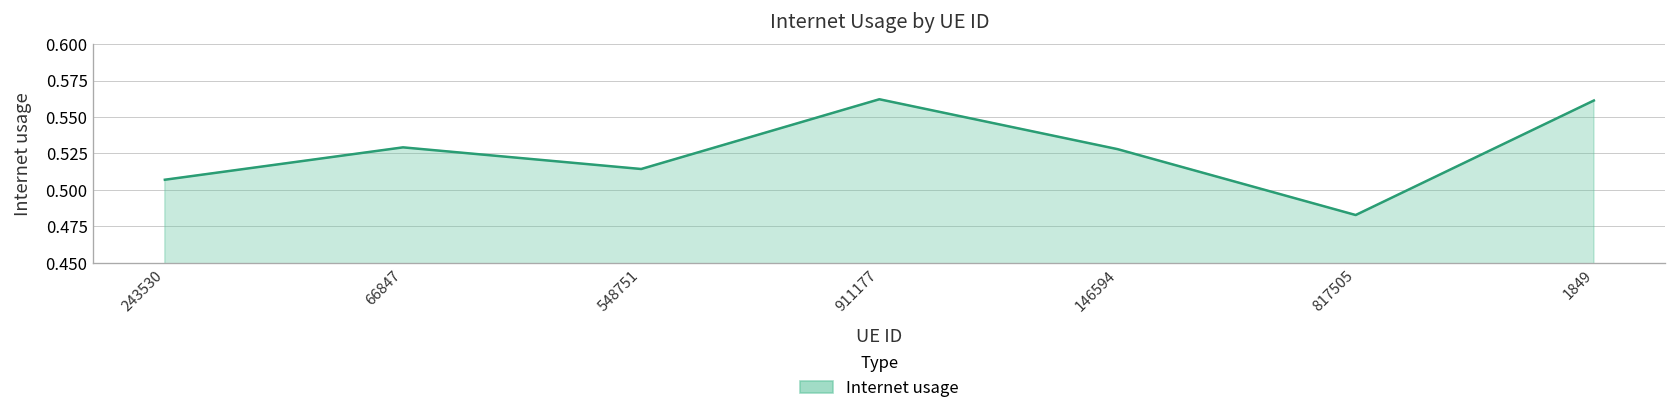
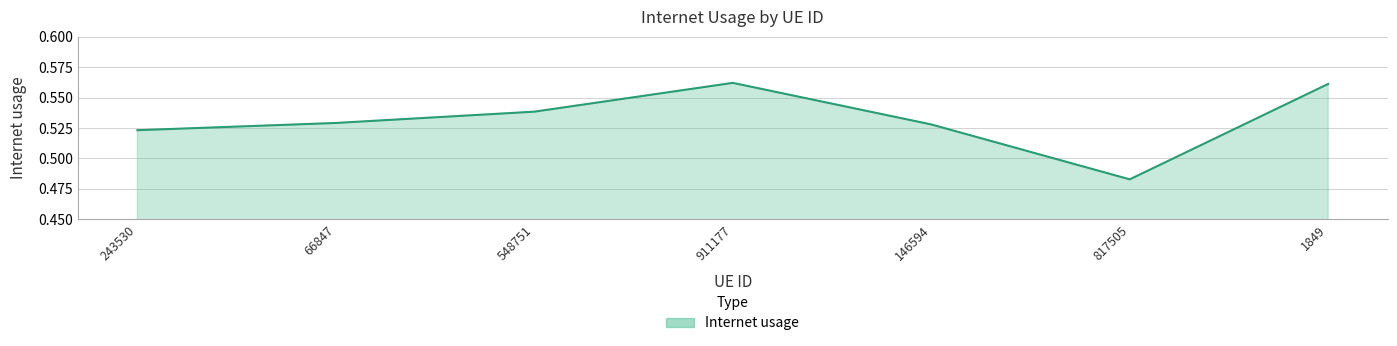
  {
-   "243530": 0.507,
+   "243530": 0.523,
    "66847": 0.529,
-   "548751": 0.514,
+   "548751": 0.538,
    "911177": 0.562,
    "146594": 0.528,
    "817505": 0.483,
    "1849": 0.561
  }
